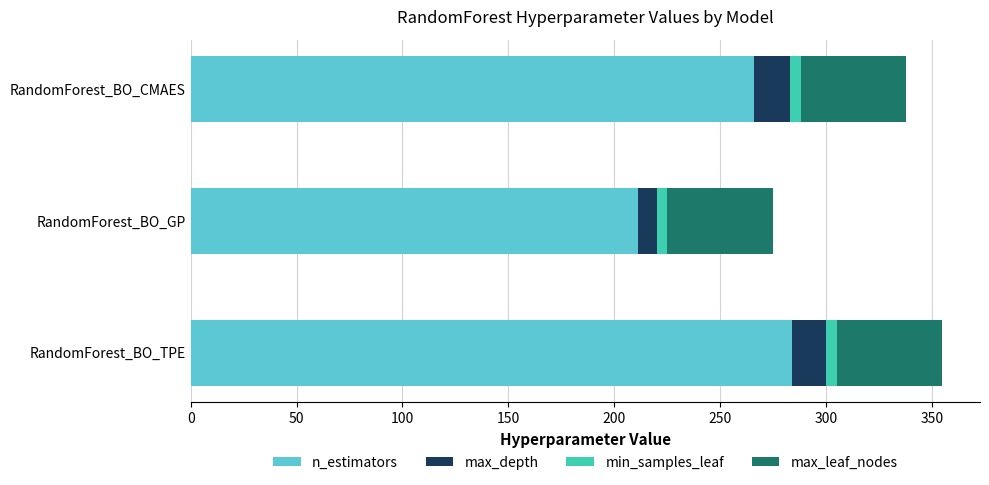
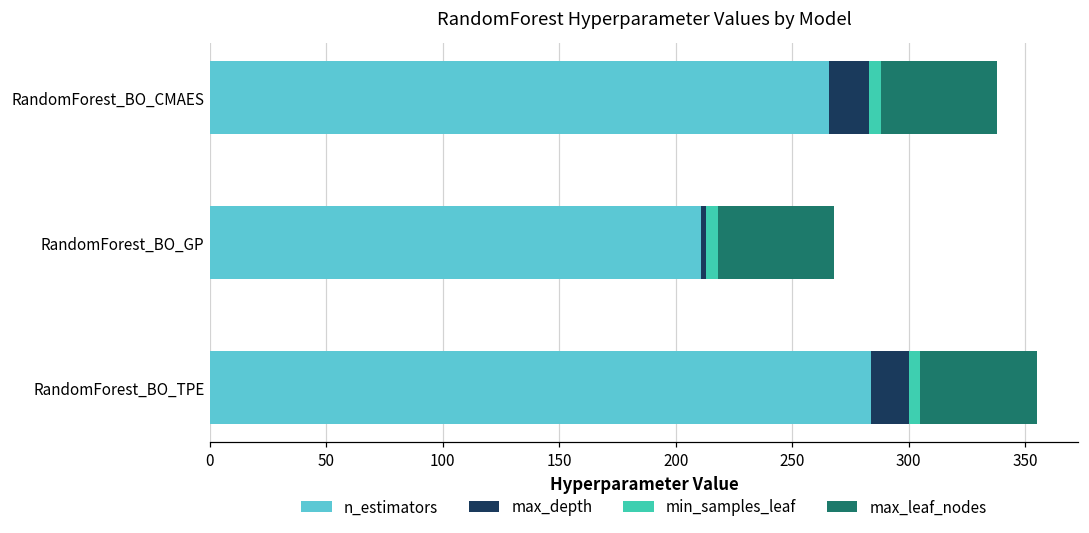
  {
    "max_depth": {
      "RandomForest_BO_CMAES": 17,
-     "RandomForest_BO_GP": 9,
+     "RandomForest_BO_GP": 2,
      "RandomForest_BO_TPE": 16
    },
    "max_leaf_nodes": {
      "RandomForest_BO_CMAES": 50,
      "RandomForest_BO_GP": 50,
      "RandomForest_BO_TPE": 50
    }
  }
